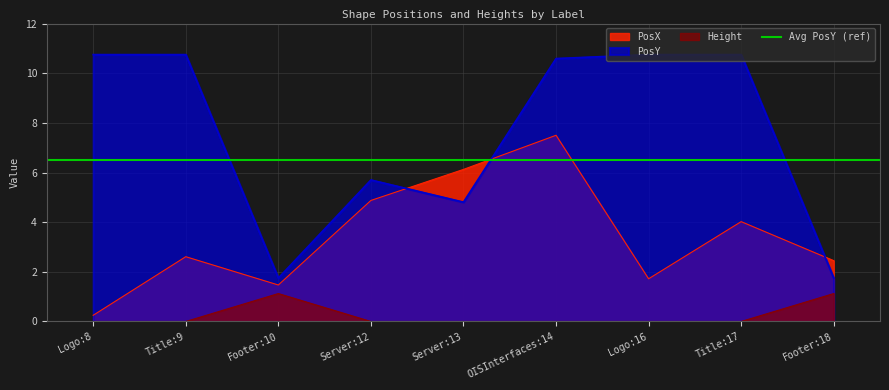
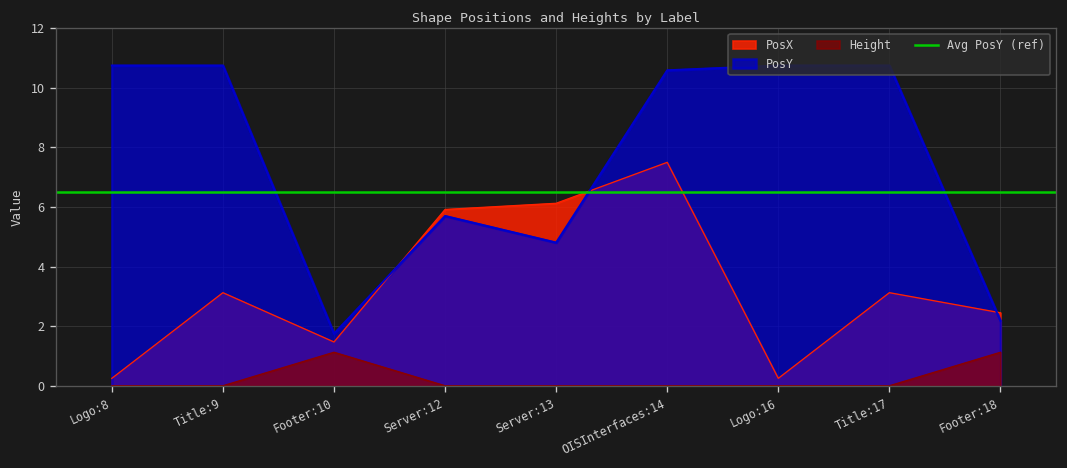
  {
    "PosX": {
      "Logo:8": 0.3,
-     "Title:9": 2.6,
+     "Title:9": 3.1,
      "Footer:10": 1.5,
-     "Server:12": 4.9,
+     "Server:12": 5.9,
      "Server:13": 6.1,
      "OISInterfaces:14": 7.5,
-     "Logo:16": 1.7,
-     "Title:17": 4.0,
+     "Logo:16": 0.3,
+     "Title:17": 3.1,
      "Footer:18": 2.5
    },
    "PosY": {
      "Logo:8": 10.8,
      "Title:9": 10.8,
      "Footer:10": 1.8,
      "Server:12": 5.7,
      "Server:13": 4.8,
      "OISInterfaces:14": 10.6,
-     "Footer:18": 1.8
+     "Footer:18": 2.2
    },
    "Height": {
      "Logo:8": 0.0,
      "Title:9": 0.0,
      "Footer:10": 1.1,
      "Server:12": 0.0,
      "Server:13": 0.0,
      "OISInterfaces:14": 0.0,
      "Logo:16": 0.0,
      "Title:17": 0.0,
      "Footer:18": 1.1
    }
  }
